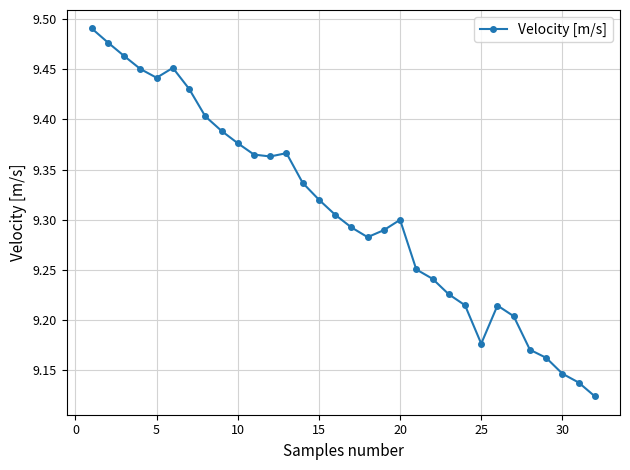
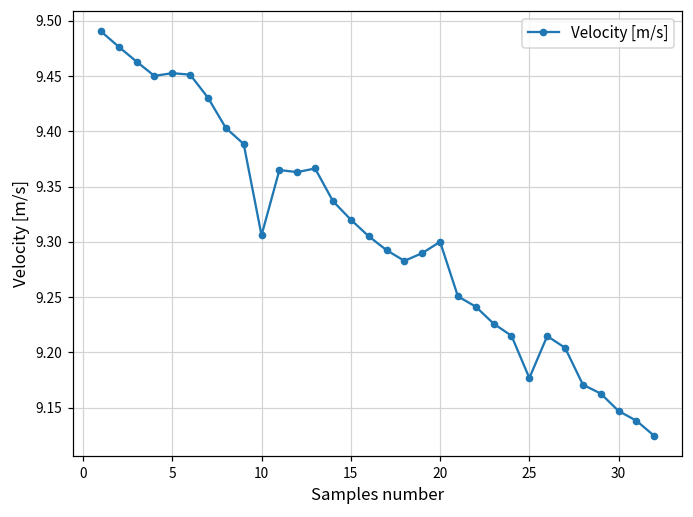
  {
-   "5": 9.441,
-   "10": 9.376,
+   "5": 9.453,
+   "10": 9.306,
    "15": 9.320,
    "20": 9.300,
    "25": 9.177,
    "30": 9.147
  }
